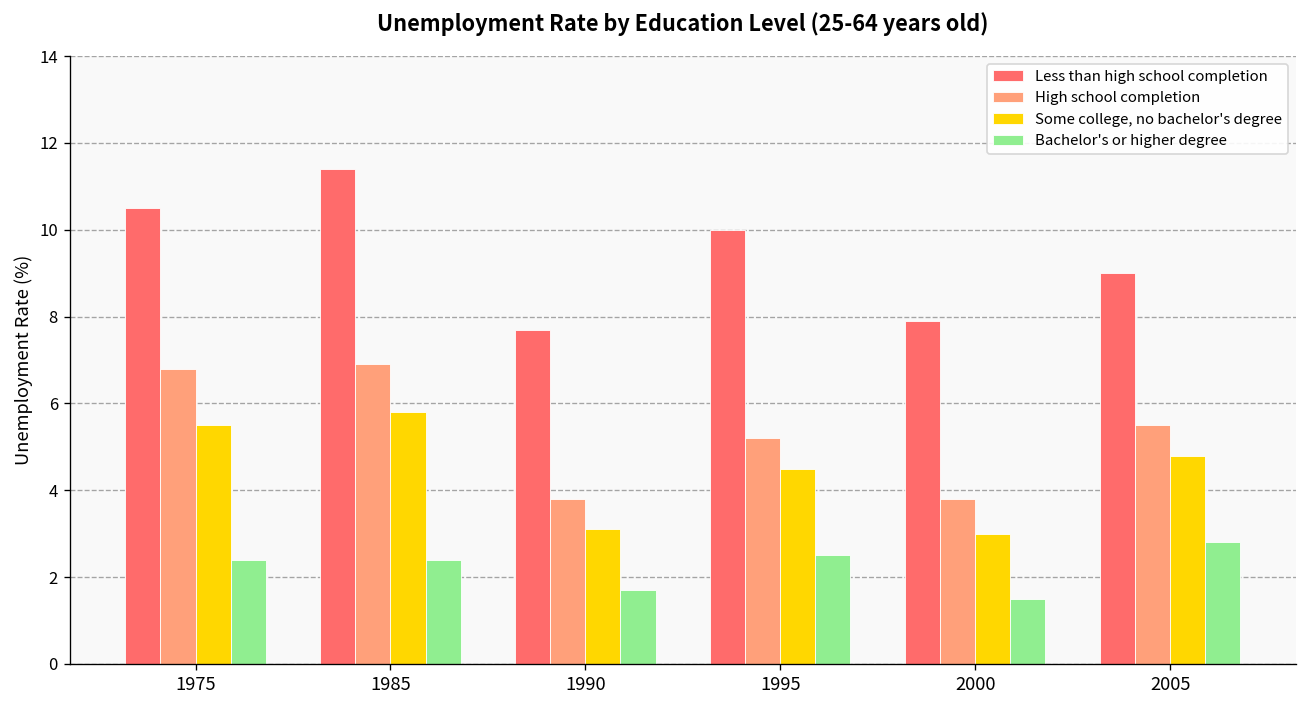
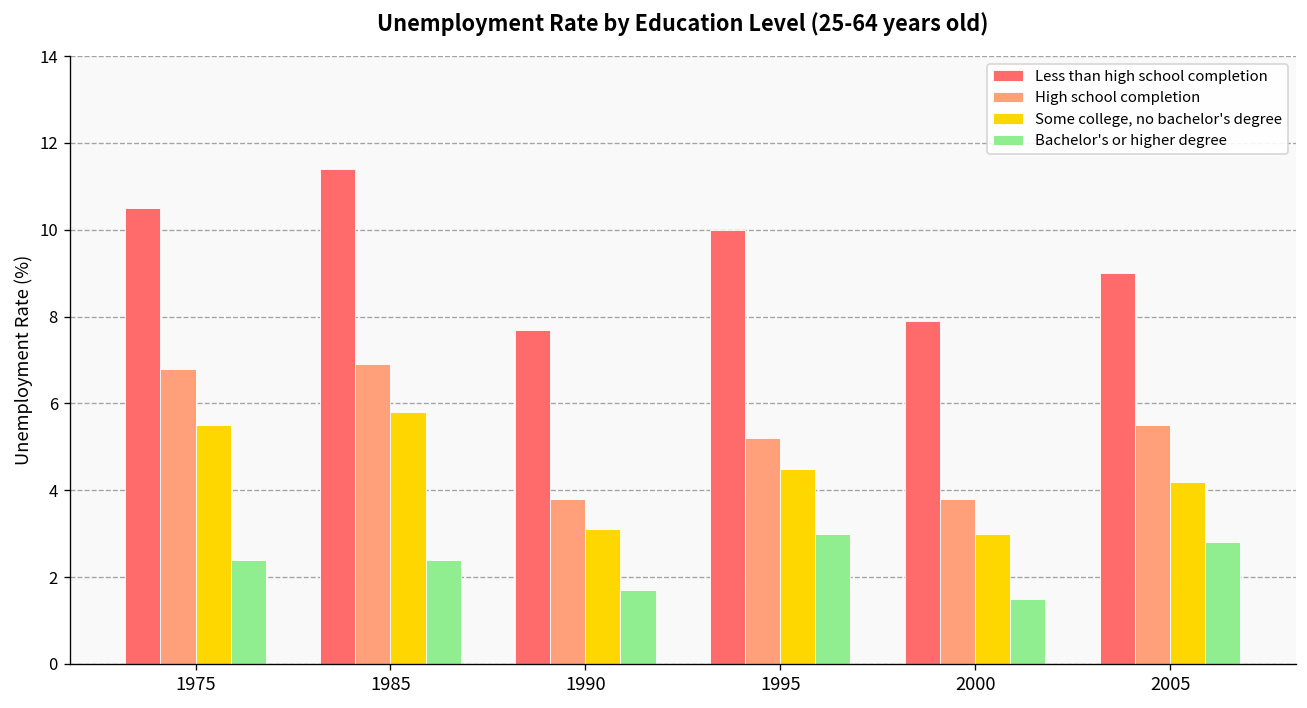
  {
    "Some college, no bachelor's degree": {
      "1975": 5.5,
      "1985": 5.8,
      "1990": 3.1,
      "1995": 4.5,
      "2000": 3.0,
-     "2005": 4.8
+     "2005": 4.2
    },
    "Bachelor's or higher degree": {
      "1975": 2.4,
      "1985": 2.4,
      "1990": 1.7,
-     "1995": 2.5,
+     "1995": 3.0,
      "2000": 1.5,
      "2005": 2.8
    }
  }
